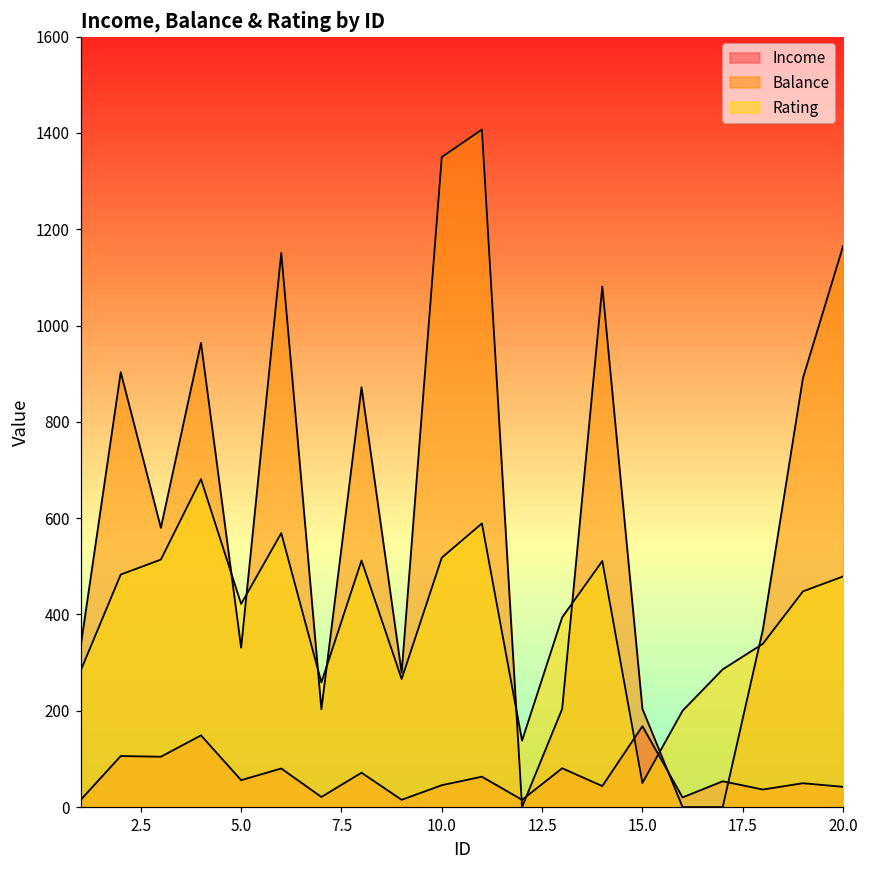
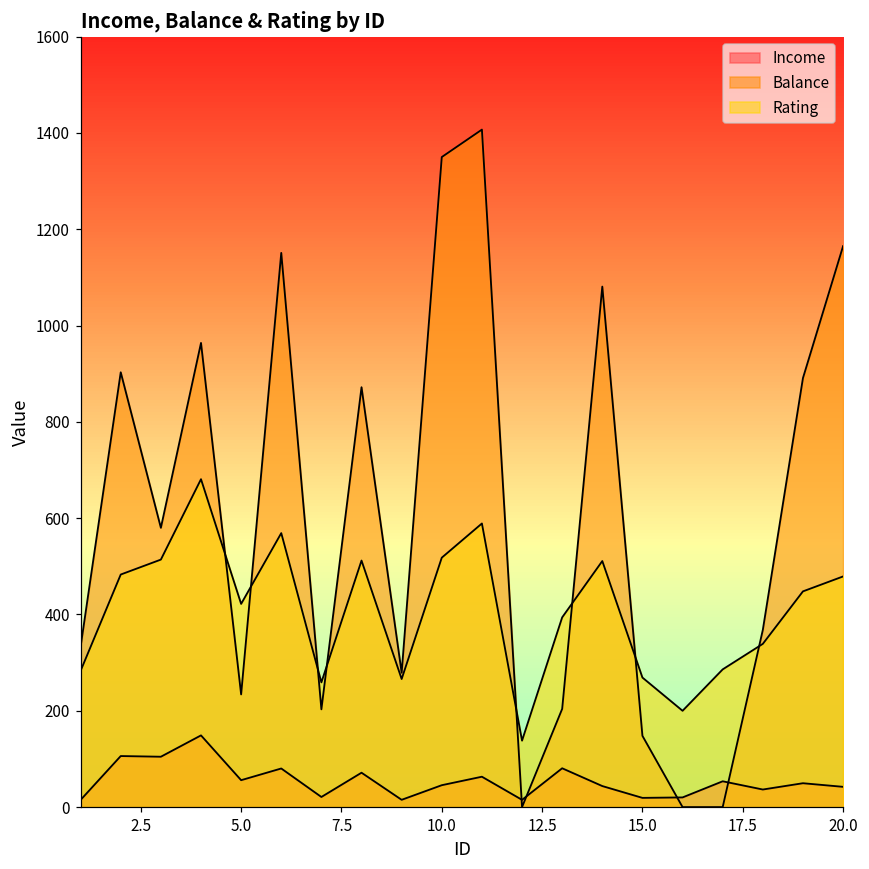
  {
    "Income": {
      "5.0": 60,
      "10.0": 50,
-     "15.0": 170,
+     "15.0": 20,
      "20.0": 40
    },
    "Balance": {
-     "5.0": 330,
+     "5.0": 230,
      "10.0": 1350,
-     "15.0": 200,
+     "15.0": 150,
      "20.0": 1170
    },
    "Rating": {
      "5.0": 420,
      "10.0": 520,
-     "15.0": 50,
+     "15.0": 270,
      "20.0": 480
    }
  }
